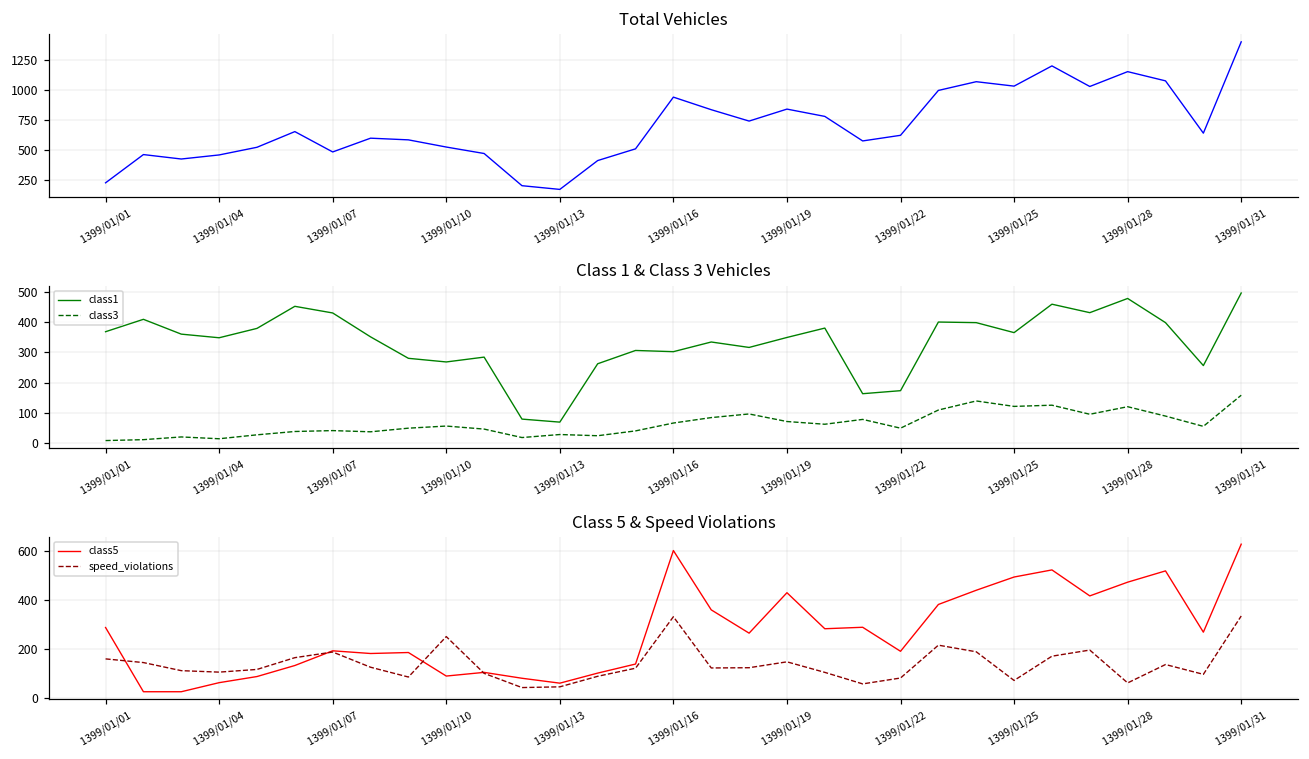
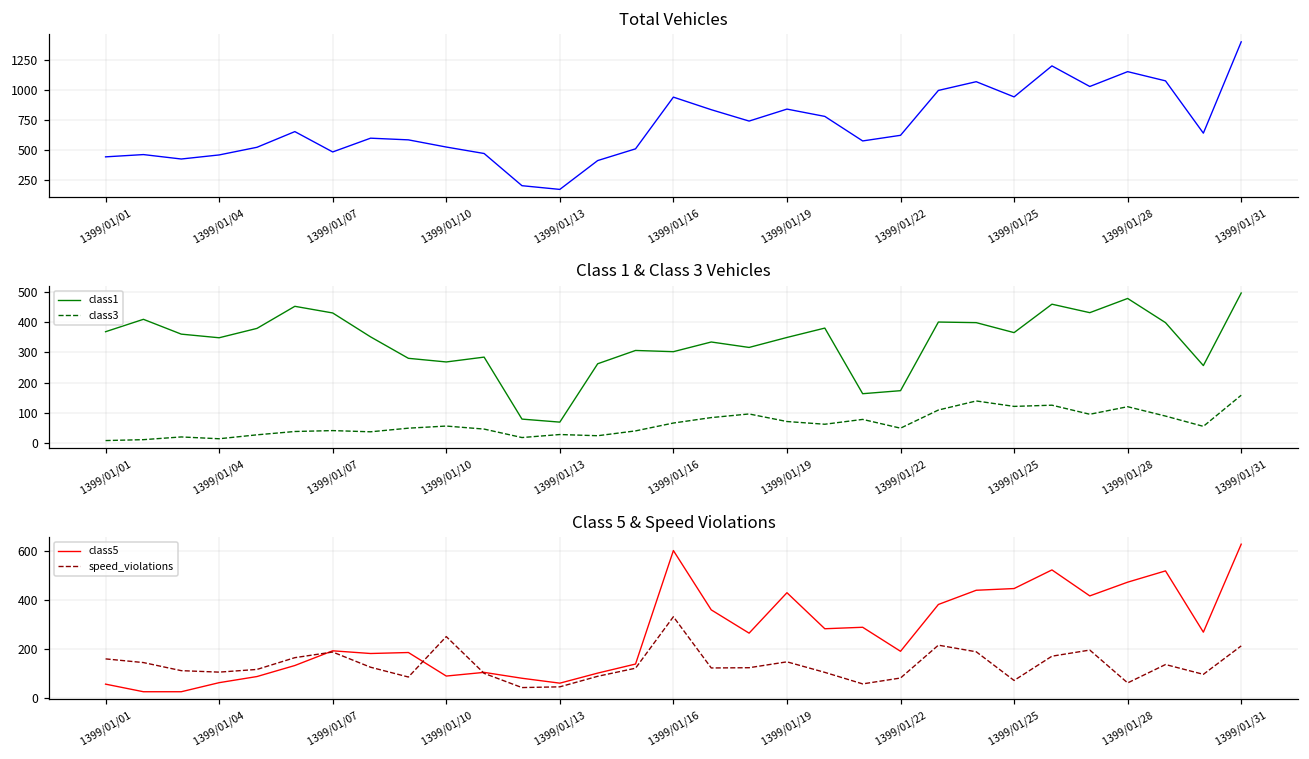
  {
    "Total Vehicles": {
-     "1399/01/01": 230,
+     "1399/01/01": 440,
      "1399/01/04": 460,
      "1399/01/07": 480,
      "1399/01/10": 520,
      "1399/01/13": 170,
      "1399/01/16": 940,
      "1399/01/19": 840,
      "1399/01/22": 620,
-     "1399/01/25": 1030,
+     "1399/01/25": 940,
      "1399/01/28": 1150,
      "1399/01/31": 1400
    },
    "Class 5 & Speed Violations": {
      "class5": {
-       "1399/01/01": 290,
+       "1399/01/01": 60,
        "1399/01/04": 60,
        "1399/01/10": 90,
        "1399/01/13": 60,
        "1399/01/16": 600,
        "1399/01/19": 430,
        "1399/01/22": 190,
-       "1399/01/25": 500,
+       "1399/01/25": 450,
        "1399/01/28": 470,
        "1399/01/31": 630
      },
      "speed_violations": {
        "1399/01/01": 160,
        "1399/01/04": 110,
        "1399/01/10": 250,
        "1399/01/13": 50,
        "1399/01/16": 330,
        "1399/01/19": 150,
        "1399/01/22": 80,
        "1399/01/25": 70,
        "1399/01/28": 60,
-       "1399/01/31": 340
+       "1399/01/31": 210
      }
    }
  }
